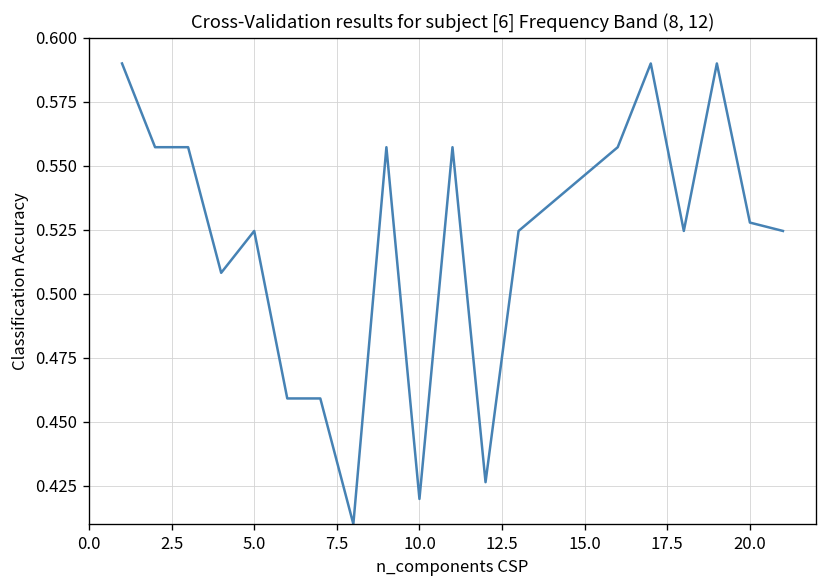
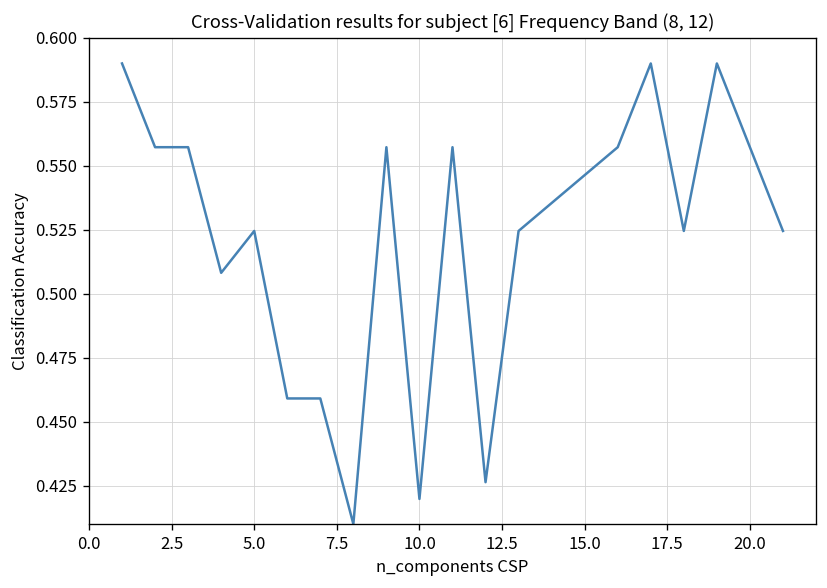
  {
    "5.0": 0.525,
    "10.0": 0.420,
-   "20.0": 0.528
+   "20.0": 0.557
  }
